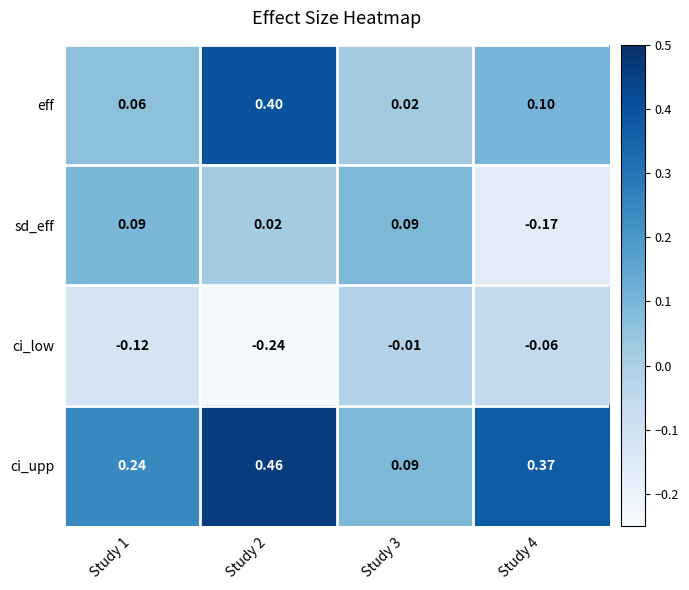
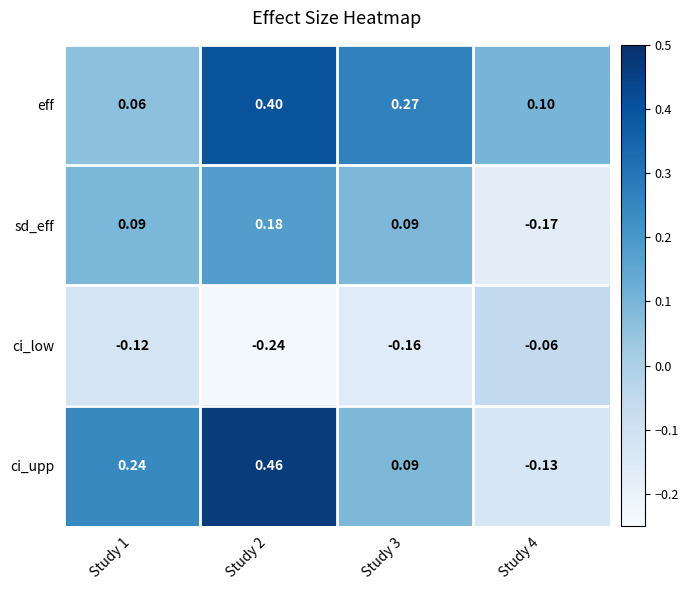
  {
    "eff": {
      "Study 1": 0.06,
      "Study 2": 0.40,
-     "Study 3": 0.02,
+     "Study 3": 0.27,
      "Study 4": 0.10
    },
    "sd_eff": {
      "Study 1": 0.09,
-     "Study 2": 0.02,
+     "Study 2": 0.18,
      "Study 3": 0.09,
      "Study 4": -0.17
    },
    "ci_low": {
      "Study 1": -0.12,
      "Study 2": -0.24,
-     "Study 3": -0.01,
+     "Study 3": -0.16,
      "Study 4": -0.06
    },
    "ci_upp": {
      "Study 1": 0.24,
      "Study 2": 0.46,
      "Study 3": 0.09,
-     "Study 4": 0.37
+     "Study 4": -0.13
    }
  }
